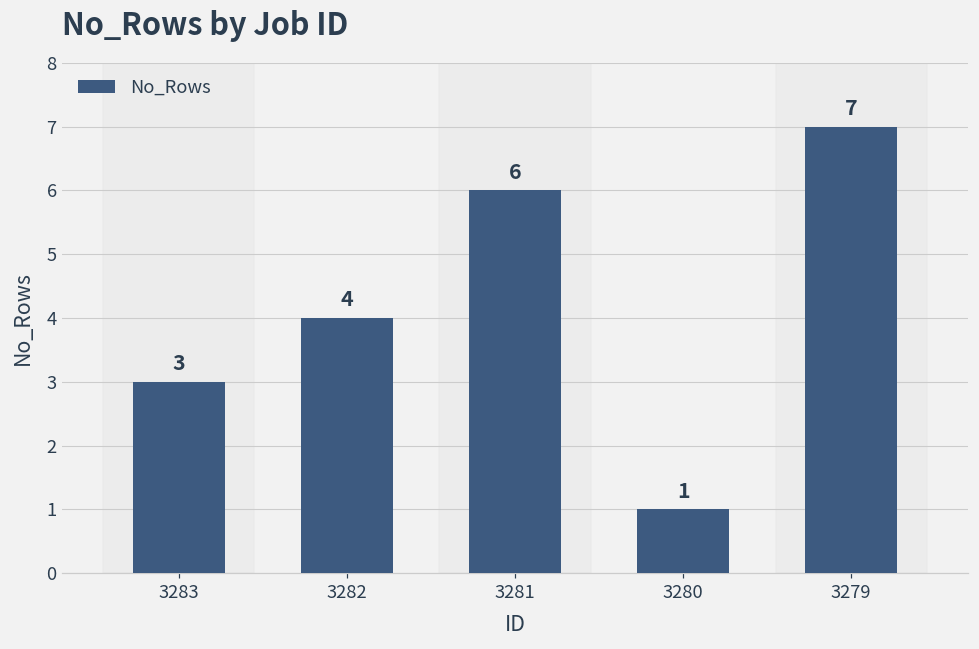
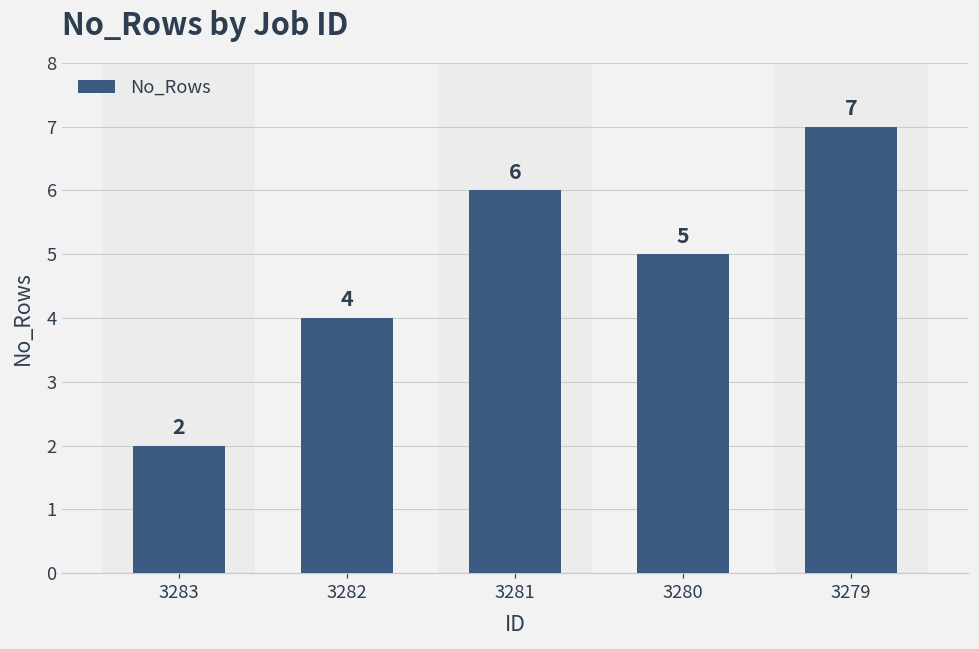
  {
-   "3283": 3,
+   "3283": 2,
    "3282": 4,
    "3281": 6,
-   "3280": 1,
+   "3280": 5,
    "3279": 7
  }
